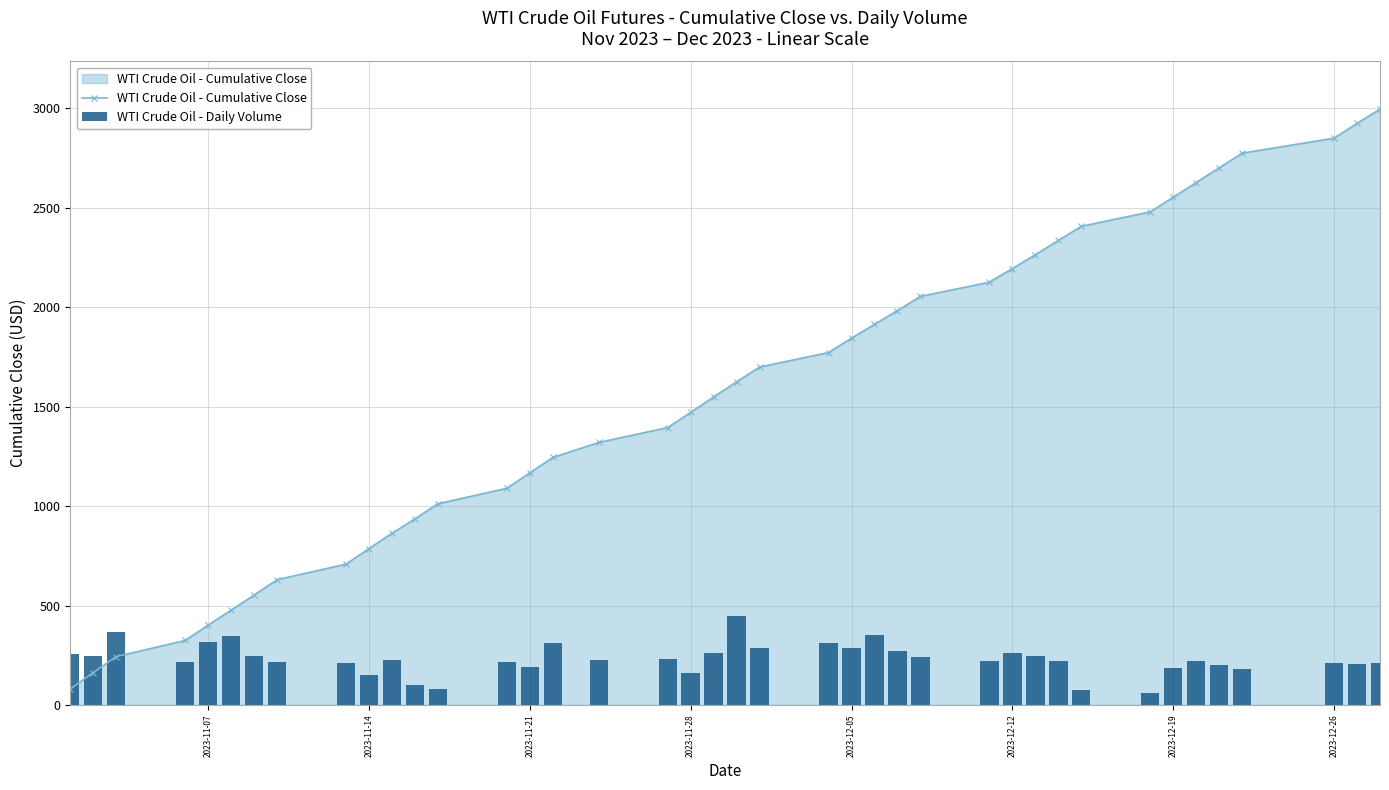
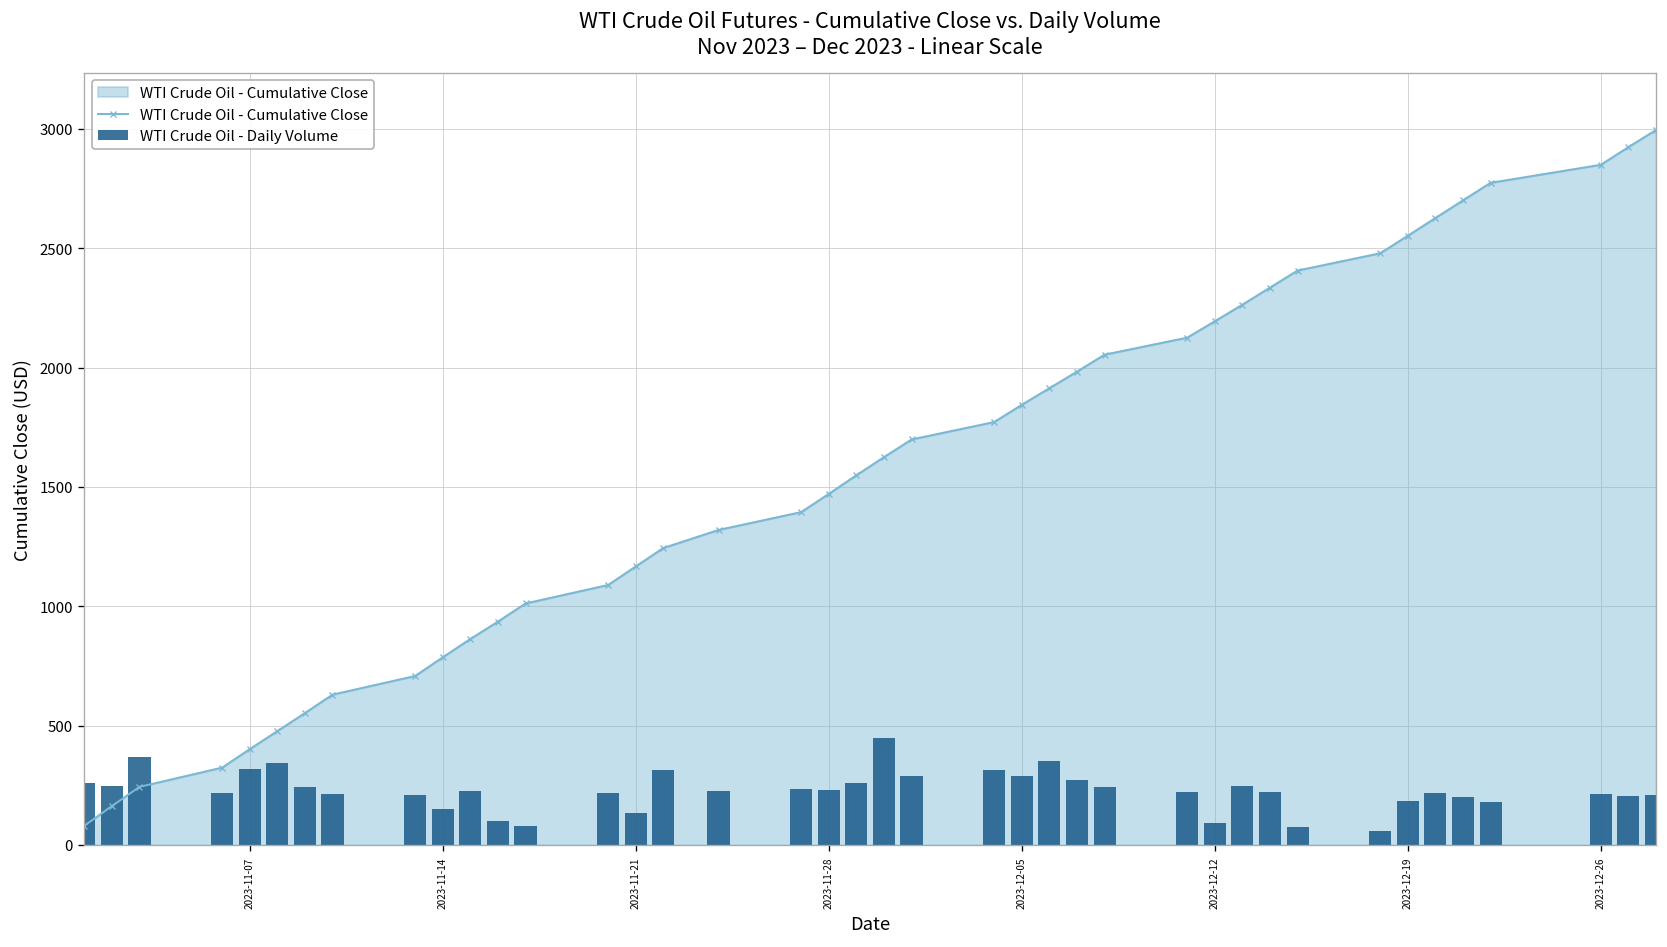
  {
    "WTI Crude Oil - Cumulative Close": {
      "2023-11-07": 400,
      "2023-11-14": 790,
      "2023-11-21": 1170,
      "2023-11-28": 1470,
      "2023-12-05": 1840,
      "2023-12-12": 2190,
      "2023-12-19": 2550,
      "2023-12-26": 2850
    },
    "WTI Crude Oil - Daily Volume": {
      "2023-11-07": 320,
      "2023-11-14": 150,
-     "2023-11-21": 190,
-     "2023-11-28": 160,
+     "2023-11-21": 130,
+     "2023-11-28": 230,
      "2023-12-05": 290,
-     "2023-12-12": 260,
+     "2023-12-12": 90,
      "2023-12-19": 180,
      "2023-12-26": 210
    }
  }
